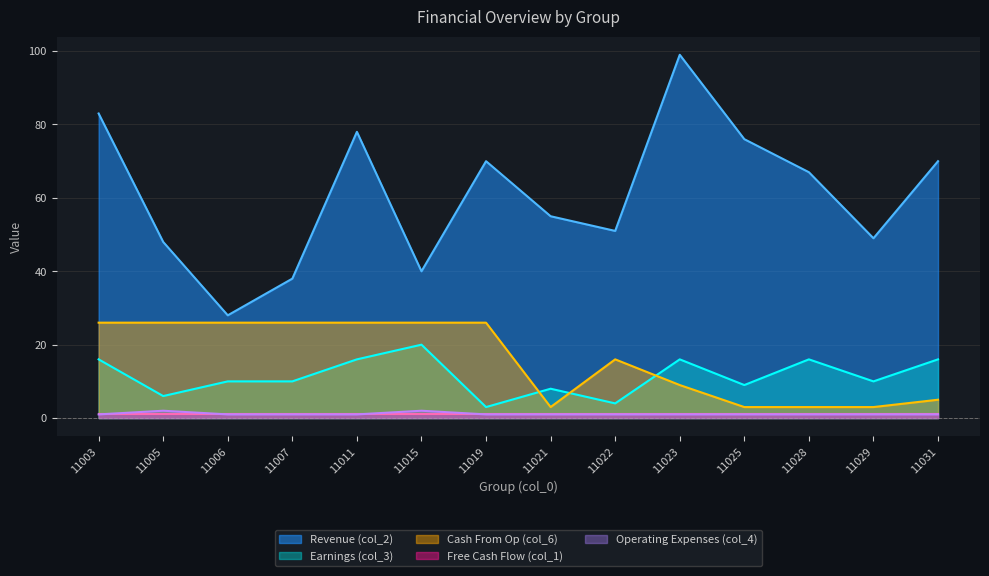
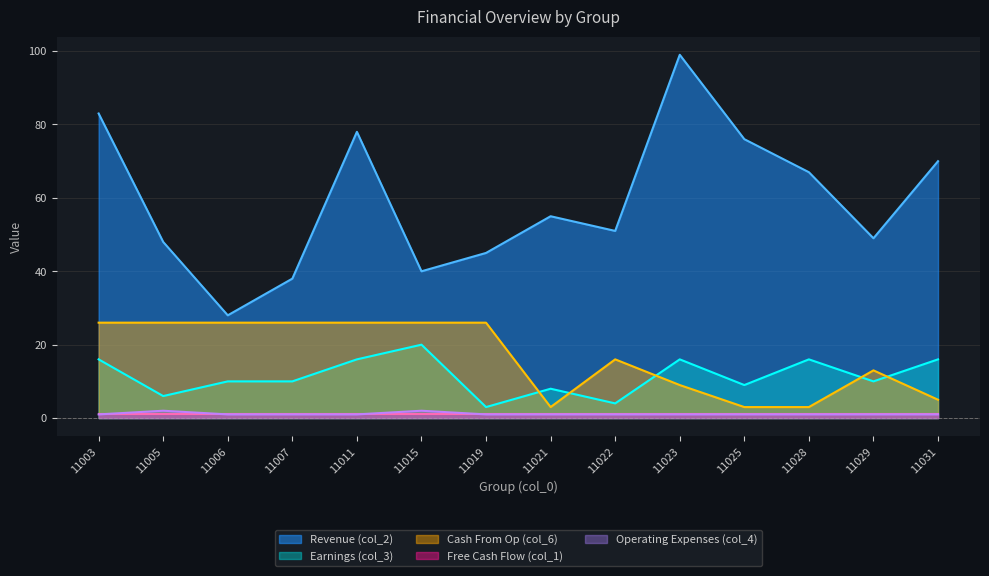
  {
    "Revenue (col_2)": {
      "11003": 83,
      "11005": 48,
      "11006": 28,
      "11007": 38,
      "11011": 78,
      "11015": 40,
-     "11019": 70,
+     "11019": 45,
      "11021": 55,
      "11022": 51,
      "11023": 99,
      "11025": 76,
      "11028": 67,
      "11029": 49,
      "11031": 70
    },
    "Earnings (col_3)": {
      "11003": 16,
      "11005": 6,
      "11006": 10,
      "11007": 10,
      "11011": 16,
      "11015": 20,
      "11019": 3,
      "11021": 8,
      "11022": 4,
      "11023": 16,
      "11025": 9,
      "11028": 16,
      "11029": 10,
      "11031": 16
    },
    "Cash From Op (col_6)": {
      "11003": 26,
      "11005": 26,
      "11006": 26,
      "11007": 26,
      "11011": 26,
      "11015": 26,
      "11019": 26,
      "11021": 3,
      "11022": 16,
      "11023": 9,
      "11025": 3,
      "11028": 3,
-     "11029": 3,
+     "11029": 13,
      "11031": 5
    },
    "Free Cash Flow (col_1)": {
      "11005": 1,
      "11015": 1
    },
    "Operating Expenses (col_4)": {
      "11005": 2,
      "11015": 2
    }
  }
